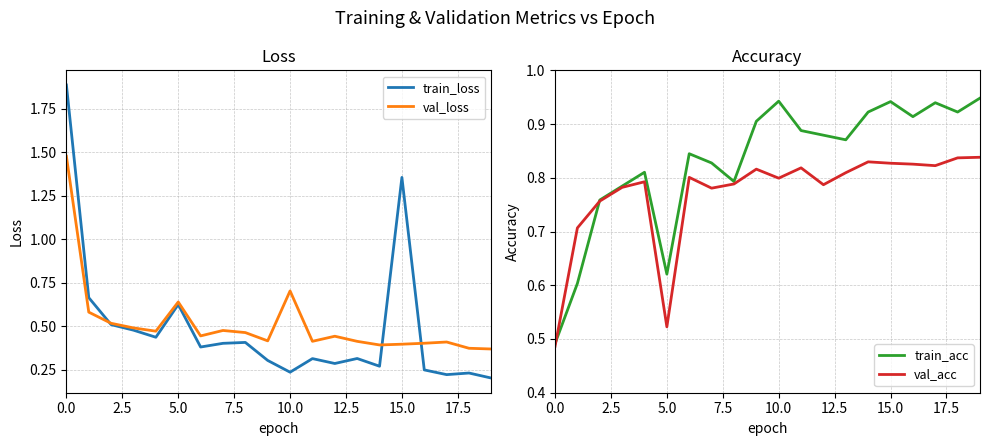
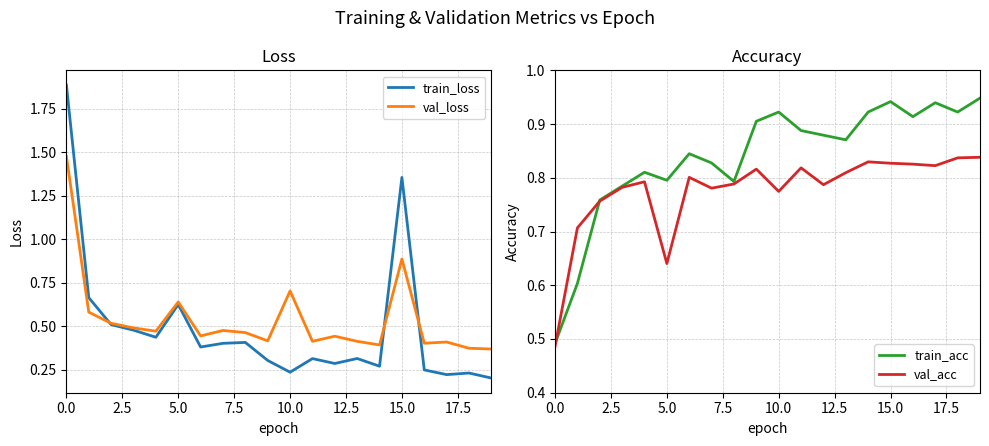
  {
    "Loss": {
      "train_loss": {
        "0.0": 1.89,
        "10.0": 0.24,
        "15.0": 1.36
      },
      "val_loss": {
        "0.0": 1.48,
        "10.0": 0.70,
-       "15.0": 0.40
+       "15.0": 0.89
      }
    },
    "Accuracy": {
      "train_acc": {
        "0.0": 0.49,
-       "5.0": 0.62,
-       "10.0": 0.94,
+       "5.0": 0.80,
+       "10.0": 0.92,
        "15.0": 0.94
      },
      "val_acc": {
        "0.0": 0.49,
-       "5.0": 0.52,
-       "10.0": 0.80,
+       "5.0": 0.64,
+       "10.0": 0.77,
        "15.0": 0.83
      }
    }
  }
